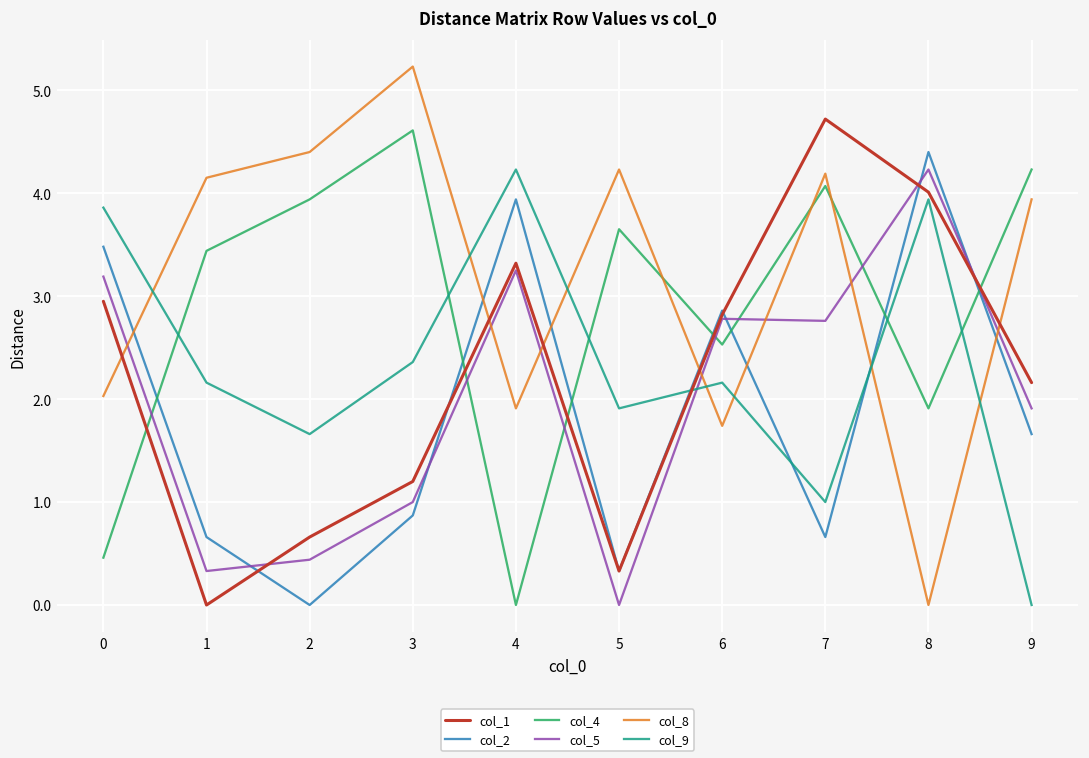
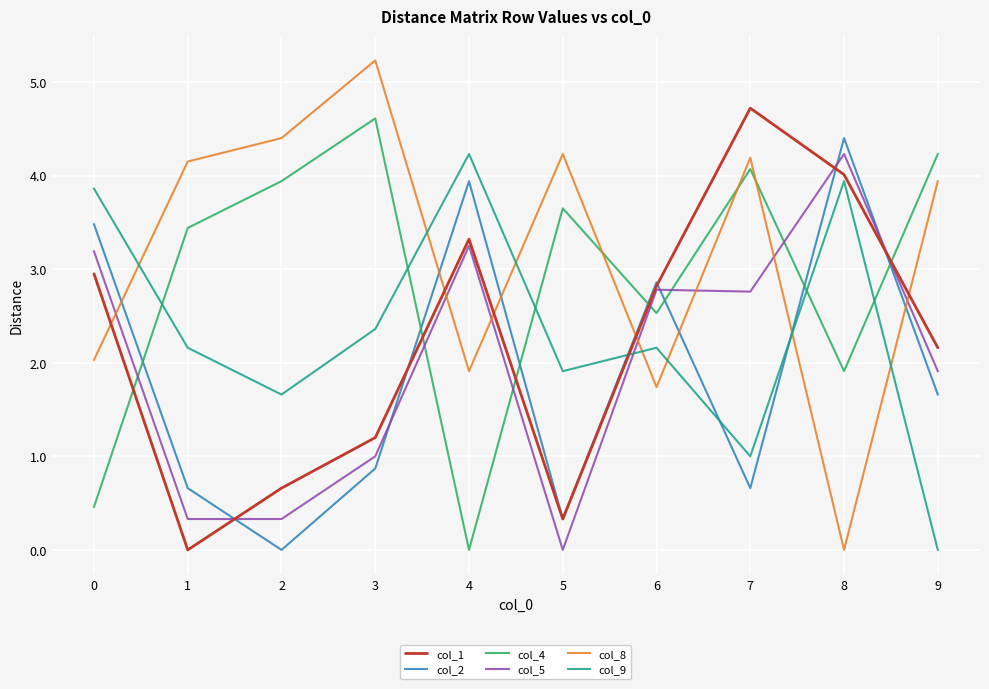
  {
    "col_1": {
      "0": 3.0,
      "1": 0.0,
      "2": 0.7,
      "3": 1.2,
      "4": 3.3,
      "6": 2.8,
      "7": 4.7,
      "8": 4.0,
      "9": 2.2
    },
    "col_2": {
      "0": 3.5,
      "1": 0.7,
      "2": 0.0,
      "3": 0.9,
      "4": 3.9,
      "6": 2.9,
      "7": 0.7,
      "8": 4.4,
      "9": 1.7
    },
    "col_5": {
      "0": 3.2,
      "1": 0.3,
-     "2": 0.4,
+     "2": 0.3,
      "3": 1.0,
      "4": 3.3,
      "5": 0.0,
      "6": 2.8,
      "7": 2.8,
      "8": 4.2,
      "9": 1.9
    },
    "col_8": {
      "0": 2.0,
      "1": 4.2,
      "2": 4.4,
      "3": 5.2,
      "4": 1.9,
      "5": 4.2,
      "6": 1.7,
      "7": 4.2,
      "8": 0.0,
      "9": 3.9
    }
  }
